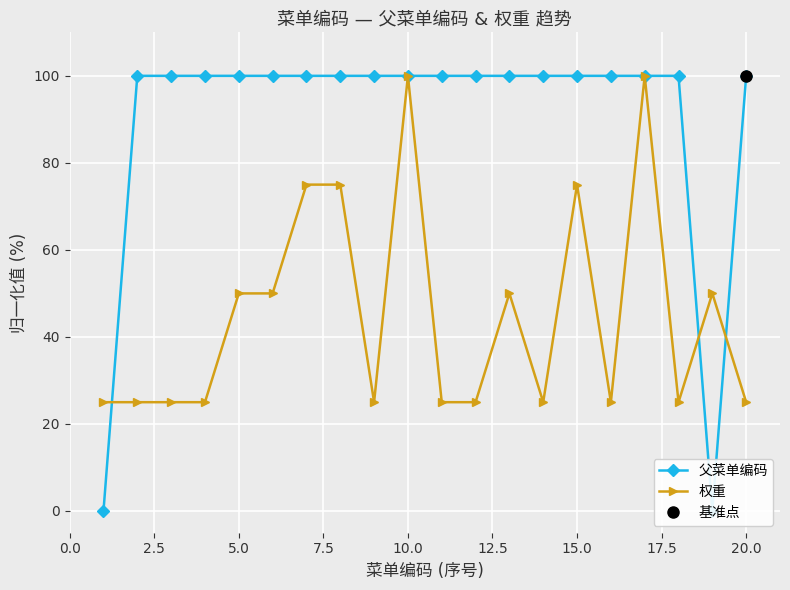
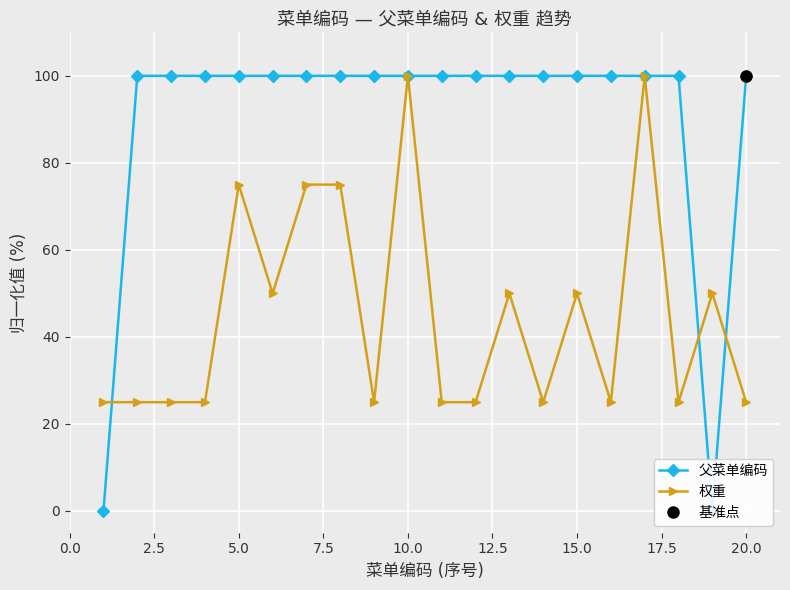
  {
    "父菜单编码": {
      "5.0": 100,
      "15.0": 100
    },
    "权重": {
-     "5.0": 50,
-     "15.0": 75,
+     "5.0": 75,
+     "15.0": 50,
      "20.0": 25
    }
  }
